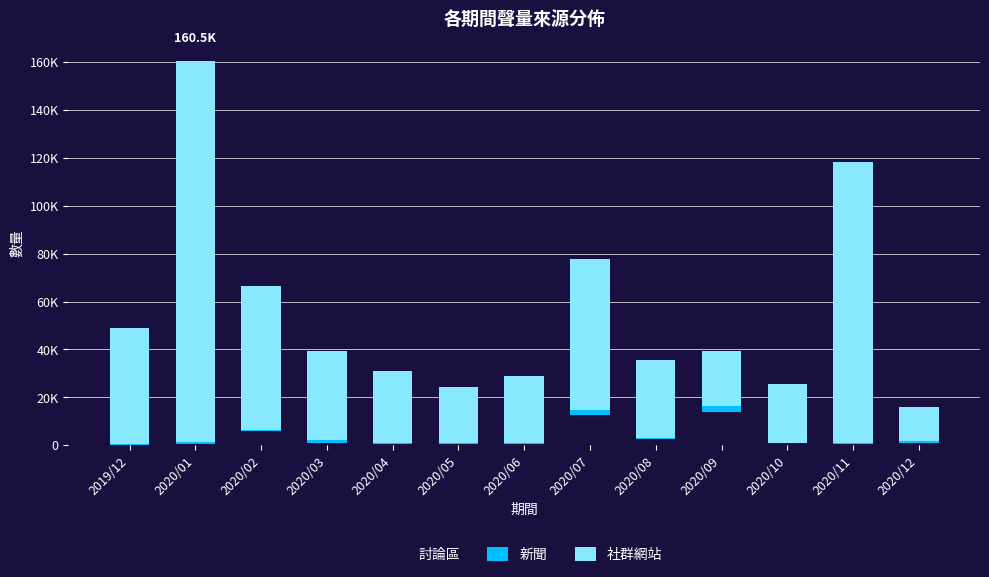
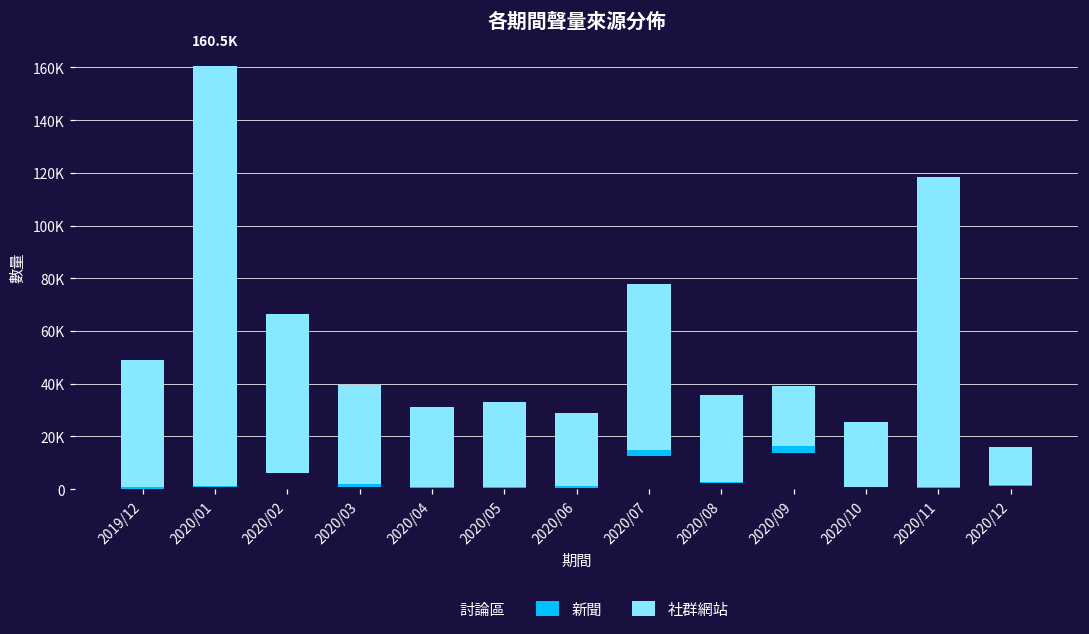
  {
    "討論區": {
      "2020/02": 6000,
      "2020/07": 13000,
      "2020/08": 2000,
      "2020/09": 14000,
      "2020/12": 1000
    },
    "新聞": {
      "2020/03": 1000,
      "2020/07": 2000,
      "2020/09": 3000
    },
    "社群網站": {
      "2019/12": 48000,
      "2020/02": 60000,
      "2020/03": 37000,
      "2020/04": 30000,
-     "2020/05": 24000,
+     "2020/05": 32000,
      "2020/06": 28000,
      "2020/07": 63000,
      "2020/08": 33000,
      "2020/09": 23000,
      "2020/10": 25000,
      "2020/11": 118000,
      "2020/12": 14000
    }
  }
